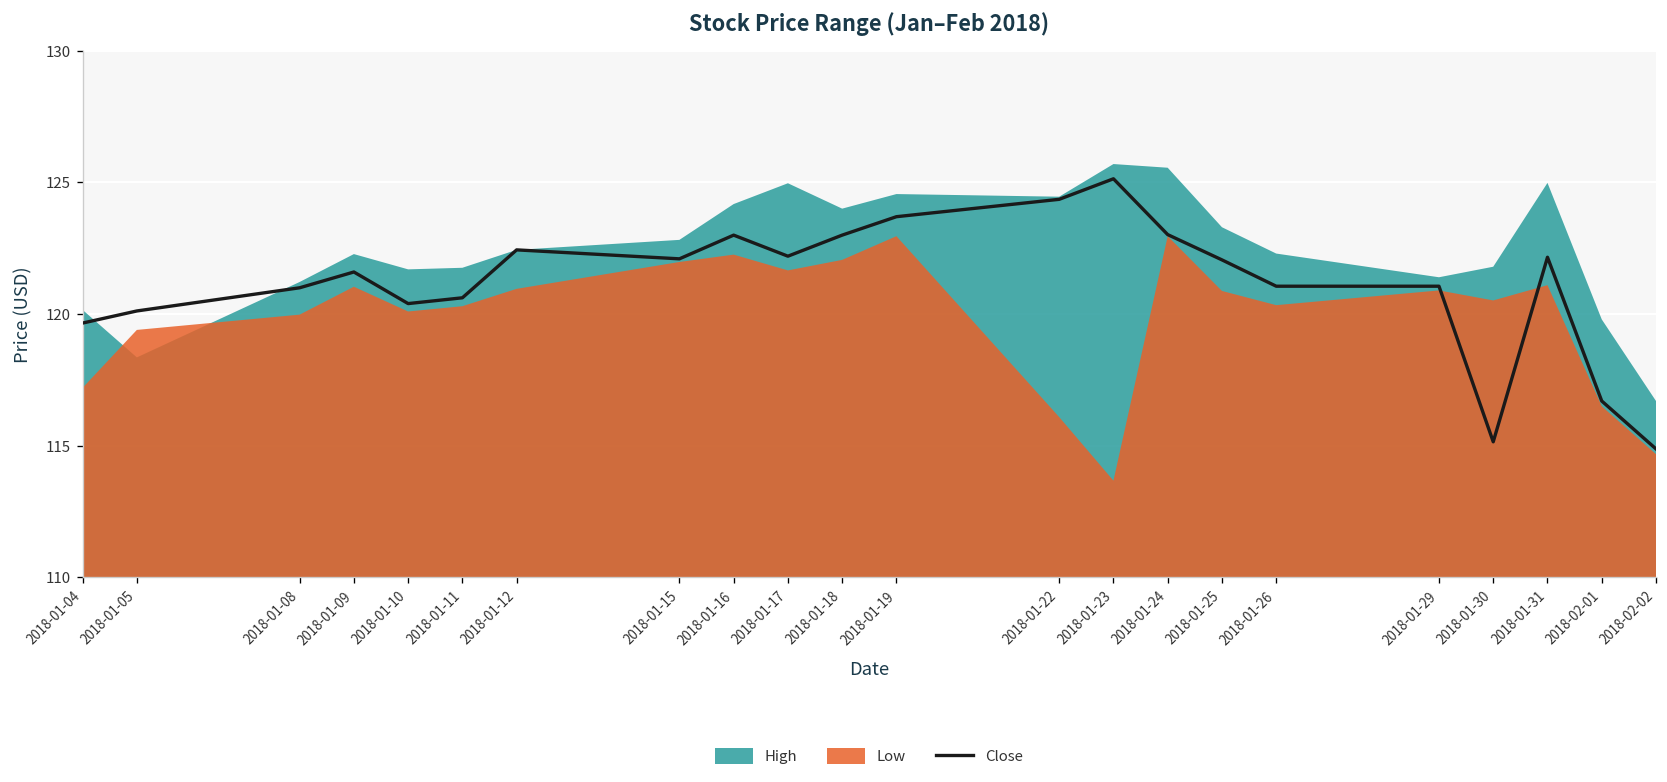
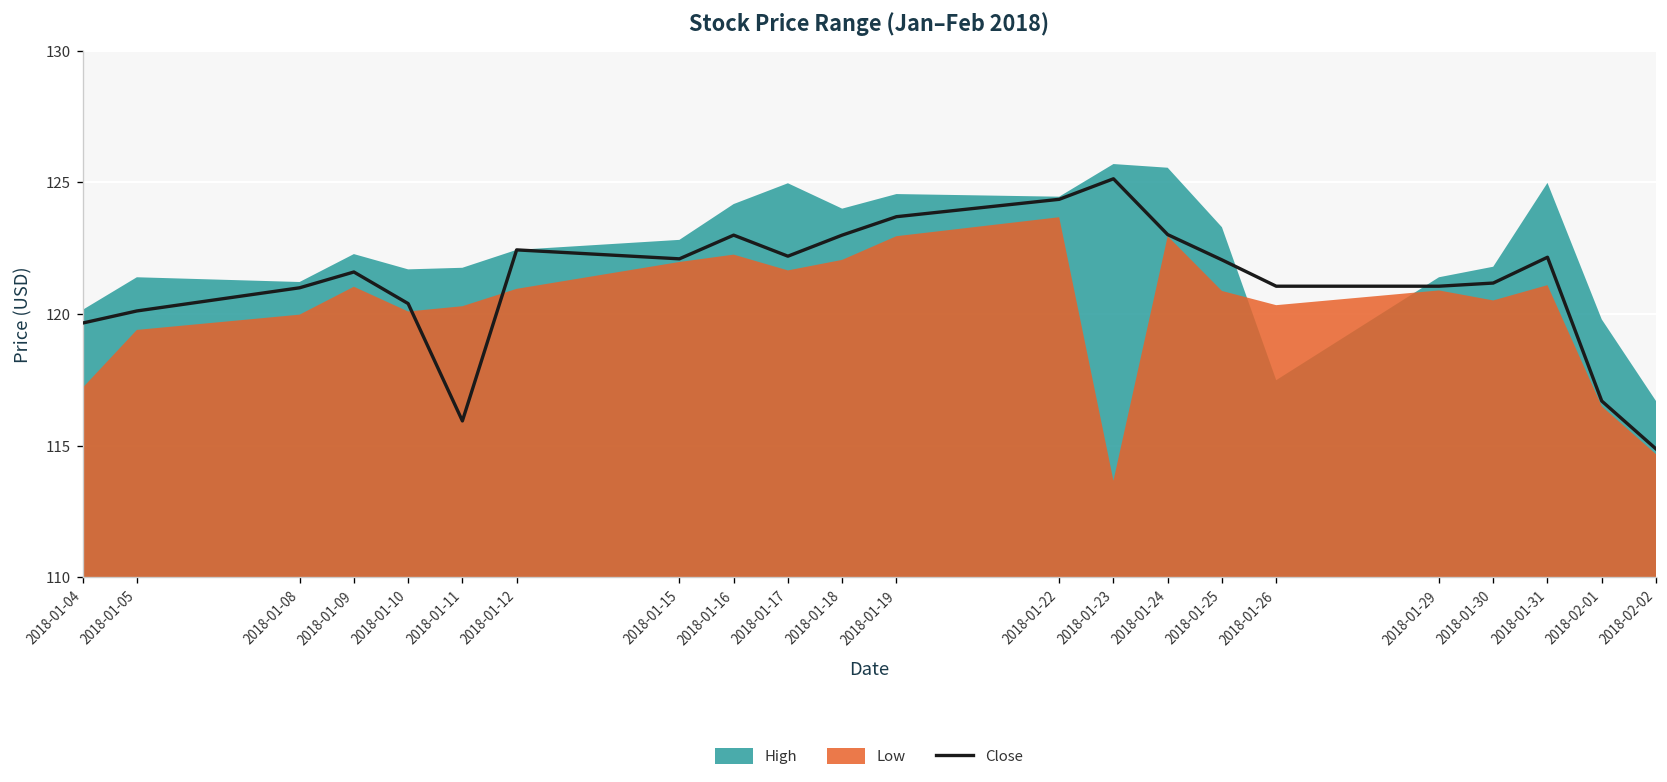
  {
    "Close": {
      "2018-01-04": 119.7,
      "2018-01-05": 120.1,
      "2018-01-08": 121.0,
      "2018-01-09": 121.6,
      "2018-01-10": 120.4,
-     "2018-01-11": 120.6,
+     "2018-01-11": 115.9,
      "2018-01-15": 122.1,
      "2018-01-16": 123.0,
      "2018-01-17": 122.2,
      "2018-01-18": 123.0,
      "2018-01-19": 123.7,
      "2018-01-23": 125.1,
      "2018-01-25": 122.1,
      "2018-01-26": 121.1,
      "2018-01-29": 121.1,
-     "2018-01-30": 115.2,
+     "2018-01-30": 121.2,
      "2018-01-31": 122.2,
      "2018-02-01": 116.7,
      "2018-02-02": 114.9
    },
    "High": {
      "2018-01-04": 120.2,
-     "2018-01-05": 118.4,
+     "2018-01-05": 121.4,
      "2018-01-08": 121.2,
      "2018-01-09": 122.3,
      "2018-01-10": 121.7,
      "2018-01-11": 121.8,
      "2018-01-15": 122.8,
      "2018-01-16": 124.2,
      "2018-01-17": 125.0,
      "2018-01-18": 124.0,
      "2018-01-19": 124.6,
      "2018-01-23": 125.7,
      "2018-01-24": 125.6,
      "2018-01-25": 123.3,
-     "2018-01-26": 122.3,
+     "2018-01-26": 117.5,
      "2018-01-29": 121.4,
      "2018-01-30": 121.8,
      "2018-01-31": 125.0,
      "2018-02-01": 119.8,
      "2018-02-02": 116.7
    },
    "Low": {
      "2018-01-04": 117.2,
      "2018-01-05": 119.4,
      "2018-01-08": 120.0,
      "2018-01-09": 121.0,
      "2018-01-10": 120.1,
      "2018-01-11": 120.3,
      "2018-01-12": 121.0,
      "2018-01-15": 122.0,
      "2018-01-16": 122.3,
      "2018-01-17": 121.7,
      "2018-01-18": 122.1,
      "2018-01-19": 123.0,
-     "2018-01-22": 116.1,
+     "2018-01-22": 123.7,
      "2018-01-23": 113.7,
      "2018-01-25": 120.9,
      "2018-01-26": 120.3,
      "2018-01-29": 120.9,
      "2018-01-30": 120.5,
      "2018-01-31": 121.1,
      "2018-02-01": 116.5,
      "2018-02-02": 114.7
    }
  }
